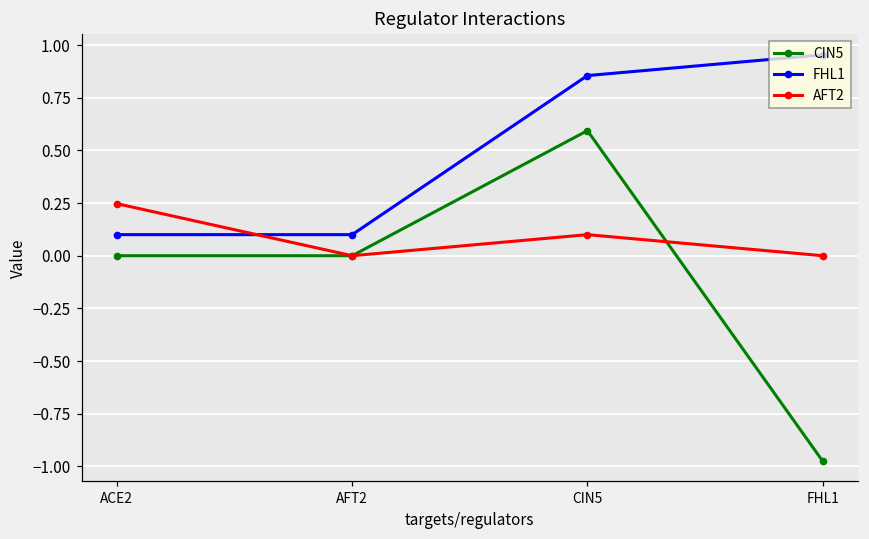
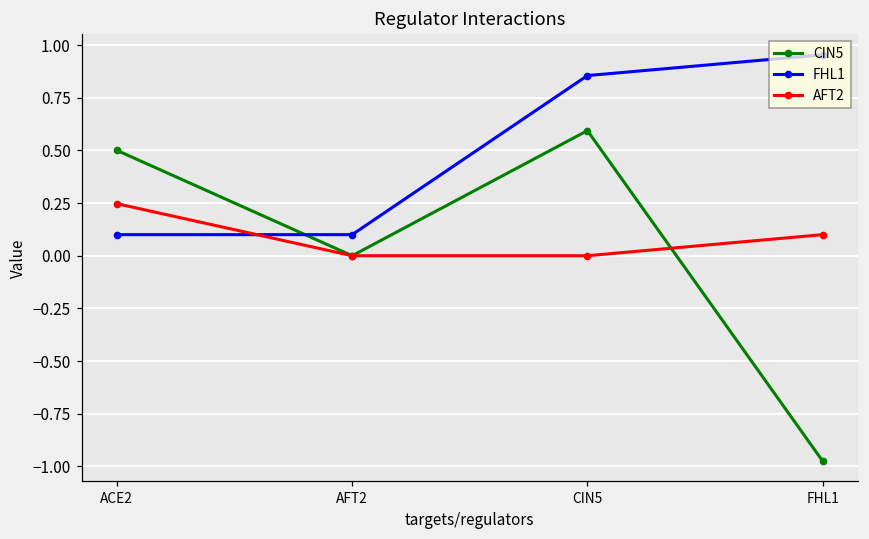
  {
    "CIN5": {
-     "ACE2": 0.0,
+     "ACE2": 0.5,
      "CIN5": 0.6,
      "FHL1": -0.98
    },
    "FHL1": {
      "ACE2": 0.1,
      "AFT2": 0.1,
      "CIN5": 0.85
    },
    "AFT2": {
      "ACE2": 0.25,
-     "CIN5": 0.1,
-     "FHL1": 0.0
+     "CIN5": 0.0,
+     "FHL1": 0.1
    }
  }
